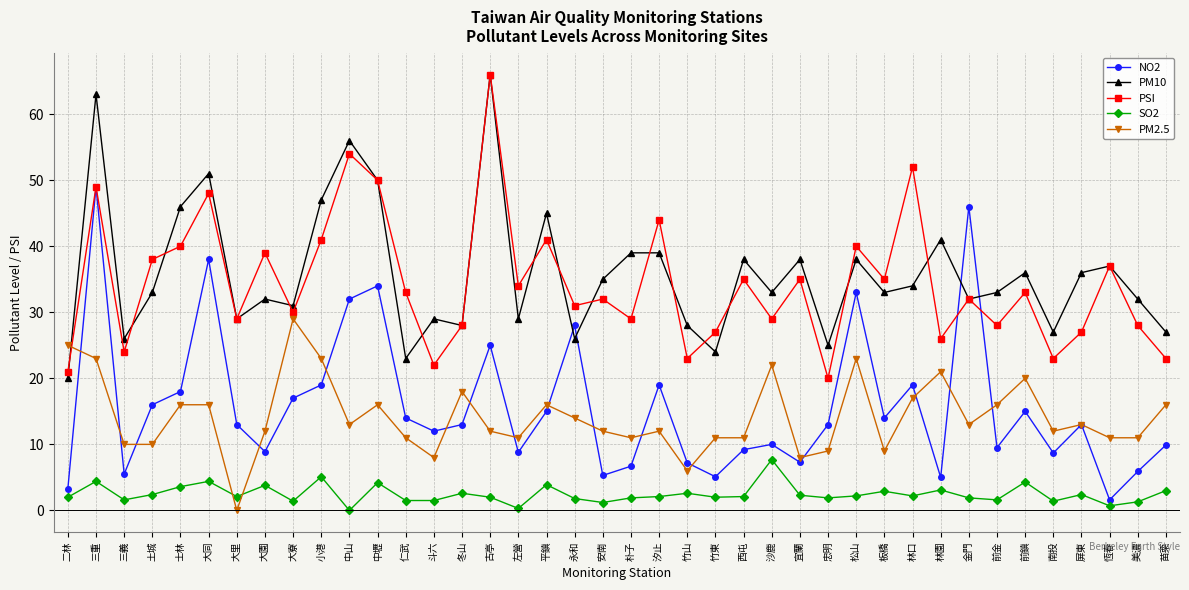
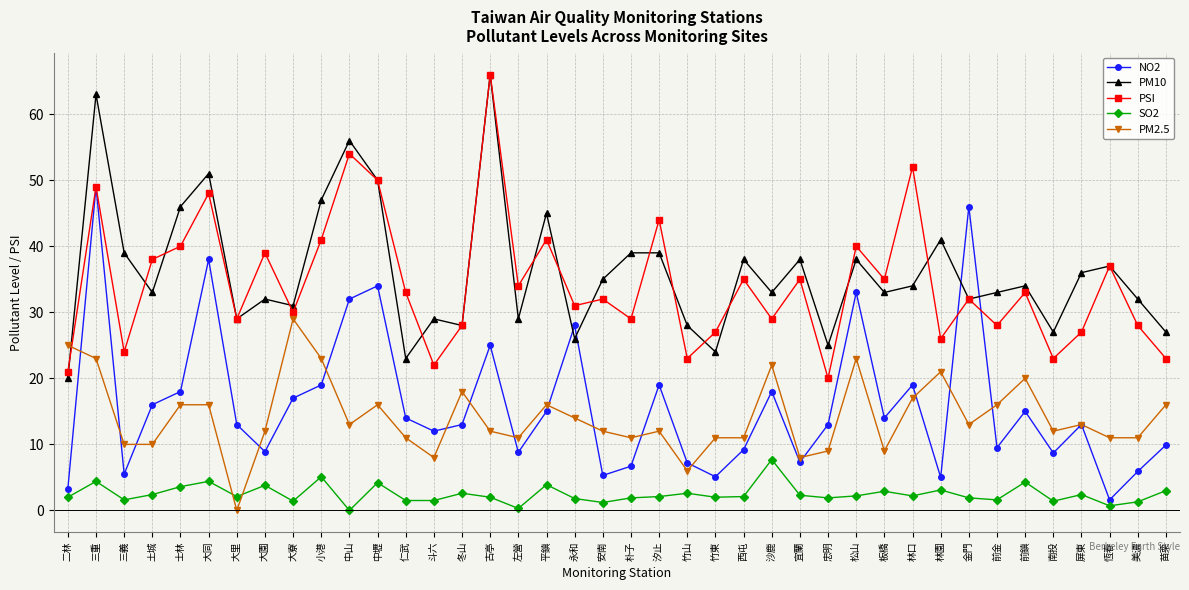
  {
    "NO2": {
      "二林": 3,
      "三義": 6,
      "土城": 16,
      "士林": 18,
      "大同": 38,
      "大里": 13,
      "大園": 9,
      "大寮": 17,
      "小港": 19,
      "中山": 32,
      "中壢": 34,
      "仁武": 14,
      "斗六": 12,
      "冬山": 13,
      "古亭": 25,
      "左營": 9,
      "平鎮": 15,
      "永和": 28,
      "安南": 5,
      "朴子": 7,
      "汐止": 19,
      "竹山": 7,
      "竹東": 5,
      "西屯": 9,
-     "沙鹿": 10,
+     "沙鹿": 18,
      "宜蘭": 7,
      "忠明": 13,
      "松山": 33,
      "板橋": 14,
      "林口": 19,
      "林園": 5,
      "金門": 46,
      "前金": 10,
      "前鎮": 15,
      "南投": 9,
      "恆春": 2,
      "美濃": 6,
      "苗栗": 10
    },
    "PM10": {
      "二林": 20,
      "三重": 63,
-     "三義": 26,
+     "三義": 39,
      "土城": 33,
      "士林": 46,
      "大同": 51,
      "大園": 32,
      "大寮": 31,
      "小港": 47,
      "中山": 56,
      "仁武": 23,
      "斗六": 29,
      "左營": 29,
      "平鎮": 45,
      "永和": 26,
      "安南": 35,
      "朴子": 39,
      "汐止": 39,
      "竹山": 28,
      "竹東": 24,
      "西屯": 38,
      "沙鹿": 33,
      "宜蘭": 38,
      "忠明": 25,
      "松山": 38,
      "板橋": 33,
      "林口": 34,
      "林園": 41,
      "前金": 33,
-     "前鎮": 36,
+     "前鎮": 34,
      "南投": 27,
      "屏東": 36,
      "美濃": 32,
      "苗栗": 27
    },
    "PSI": {
      "二林": 21,
      "三義": 24,
      "土城": 38,
      "士林": 40,
      "大同": 48,
      "大園": 39,
      "大寮": 30,
      "小港": 41,
      "中山": 54,
      "仁武": 33,
      "斗六": 22,
      "左營": 34,
      "平鎮": 41,
      "永和": 31,
      "安南": 32,
      "朴子": 29,
      "汐止": 44,
      "竹山": 23,
      "竹東": 27,
      "西屯": 35,
      "沙鹿": 29,
      "宜蘭": 35,
      "忠明": 20,
      "松山": 40,
      "板橋": 35,
      "林口": 52,
      "林園": 26,
      "前金": 28,
      "前鎮": 33,
      "南投": 23,
      "屏東": 27,
      "美濃": 28,
      "苗栗": 23
    },
    "SO2": {
      "二林": 2,
      "三重": 4,
      "三義": 2,
      "土城": 2,
      "士林": 4,
      "大同": 4,
      "大里": 2,
      "大園": 4,
      "大寮": 1,
      "小港": 5,
      "中山": 0,
      "中壢": 4,
      "仁武": 2,
      "斗六": 2,
      "冬山": 3,
      "古亭": 2,
      "左營": 0,
      "平鎮": 4,
      "永和": 2,
      "安南": 1,
      "朴子": 2,
      "汐止": 2,
      "竹山": 3,
      "竹東": 2,
      "西屯": 2,
      "沙鹿": 8,
      "宜蘭": 2,
      "忠明": 2,
      "松山": 2,
      "板橋": 3,
      "林口": 2,
      "林園": 3,
      "金門": 2,
      "前金": 2,
      "前鎮": 4,
      "南投": 1,
      "屏東": 2,
      "恆春": 1,
      "美濃": 1,
      "苗栗": 3
    },
    "PM2.5": {
      "二林": 25,
      "三重": 23,
      "三義": 10,
      "土城": 10,
      "士林": 16,
      "大同": 16,
      "大里": 0,
      "大園": 12,
      "大寮": 29,
      "小港": 23,
      "中山": 13,
      "中壢": 16,
      "仁武": 11,
      "斗六": 8,
      "冬山": 18,
      "古亭": 12,
      "左營": 11,
      "平鎮": 16,
      "永和": 14,
      "安南": 12,
      "朴子": 11,
      "汐止": 12,
      "竹山": 6,
      "竹東": 11,
      "西屯": 11,
      "沙鹿": 22,
      "宜蘭": 8,
      "忠明": 9,
      "松山": 23,
      "板橋": 9,
      "林口": 17,
      "林園": 21,
      "金門": 13,
      "前金": 16,
      "前鎮": 20,
      "南投": 12,
      "恆春": 11,
      "美濃": 11,
      "苗栗": 16
    }
  }
